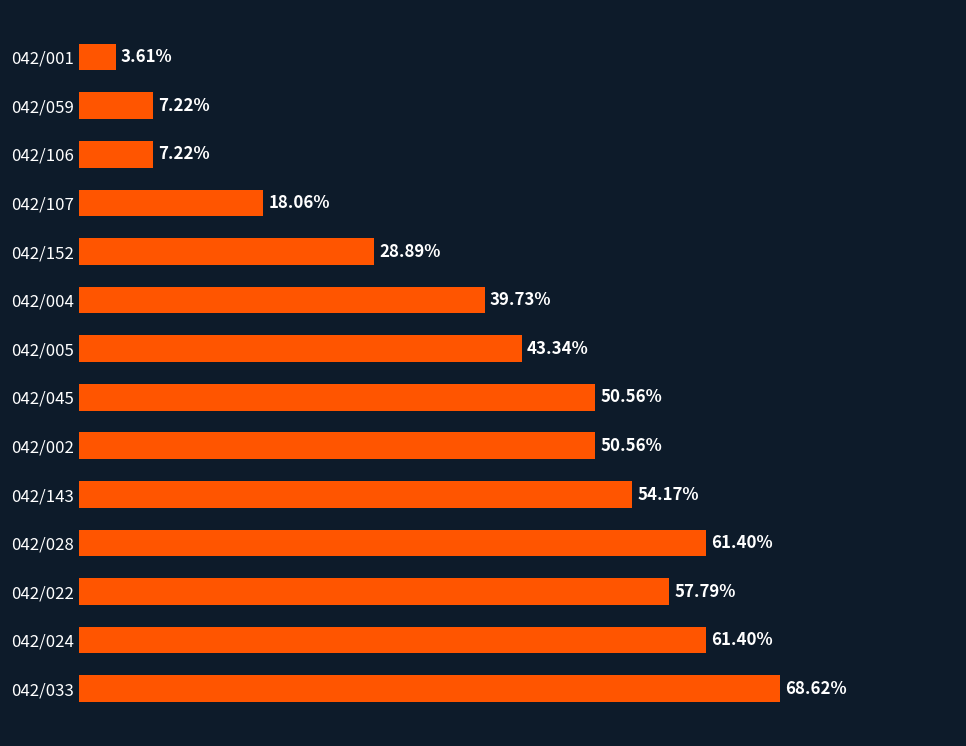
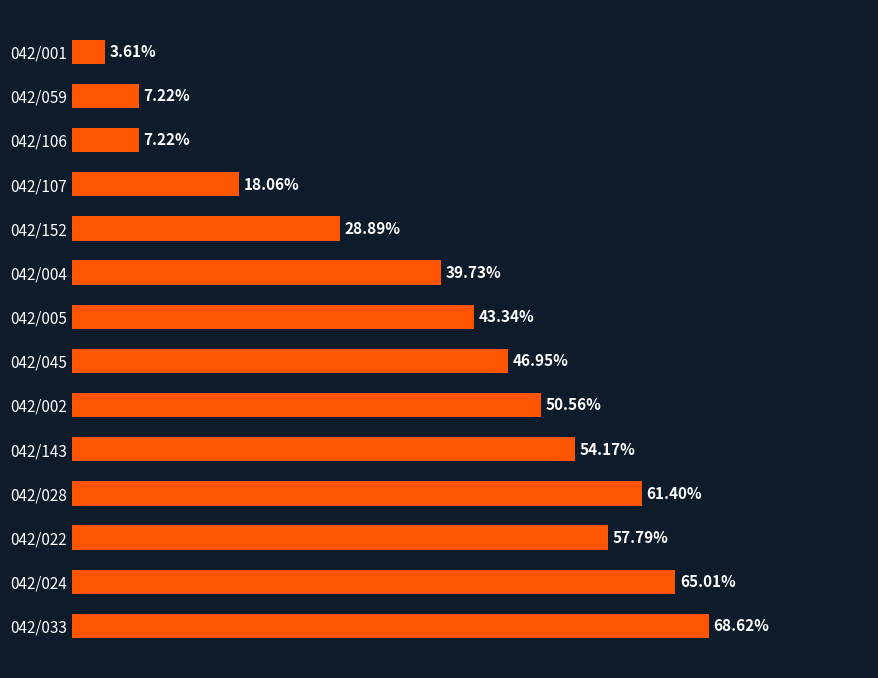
  {
    "042/001": "3.61%",
    "042/059": "7.22%",
    "042/106": "7.22%",
    "042/107": "18.06%",
    "042/152": "28.89%",
    "042/004": "39.73%",
    "042/005": "43.34%",
-   "042/045": "50.56%",
+   "042/045": "46.95%",
    "042/002": "50.56%",
    "042/143": "54.17%",
    "042/028": "61.40%",
    "042/022": "57.79%",
-   "042/024": "61.40%",
+   "042/024": "65.01%",
    "042/033": "68.62%"
  }
